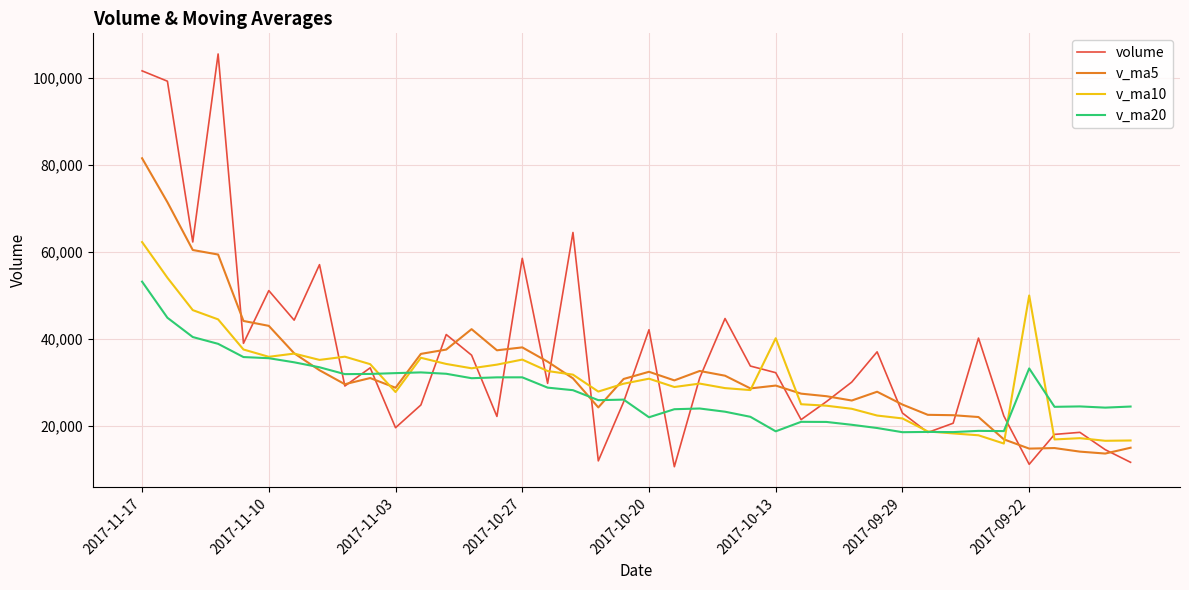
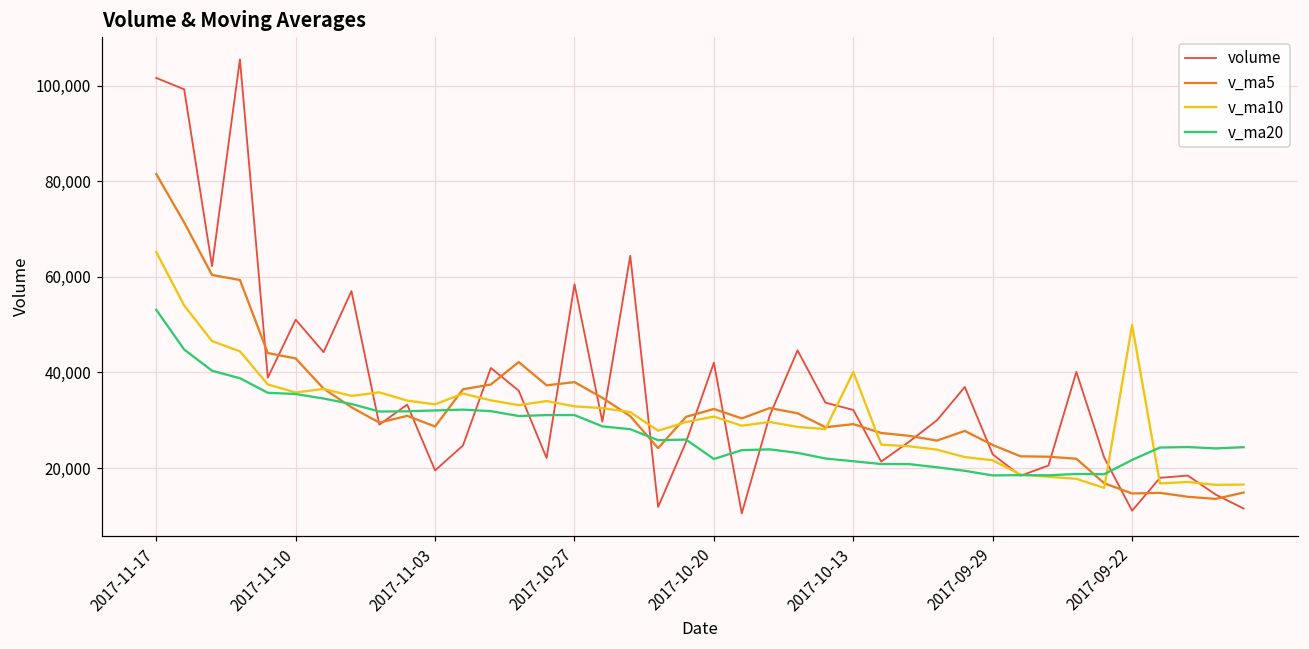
  {
    "v_ma10": {
-     "2017-11-17": "62,000",
-     "2017-11-03": "28,000",
-     "2017-10-27": "35,000",
+     "2017-11-17": "65,000",
+     "2017-11-03": "33,000",
+     "2017-10-27": "33,000",
      "2017-10-20": "31,000",
      "2017-10-13": "40,000",
      "2017-09-29": "22,000",
      "2017-09-22": "50,000"
    },
    "v_ma20": {
      "2017-11-17": "53,000",
      "2017-11-03": "32,000",
      "2017-10-27": "31,000",
      "2017-10-20": "22,000",
-     "2017-10-13": "19,000",
+     "2017-10-13": "21,000",
      "2017-09-29": "18,000",
-     "2017-09-22": "33,000"
+     "2017-09-22": "22,000"
    }
  }
